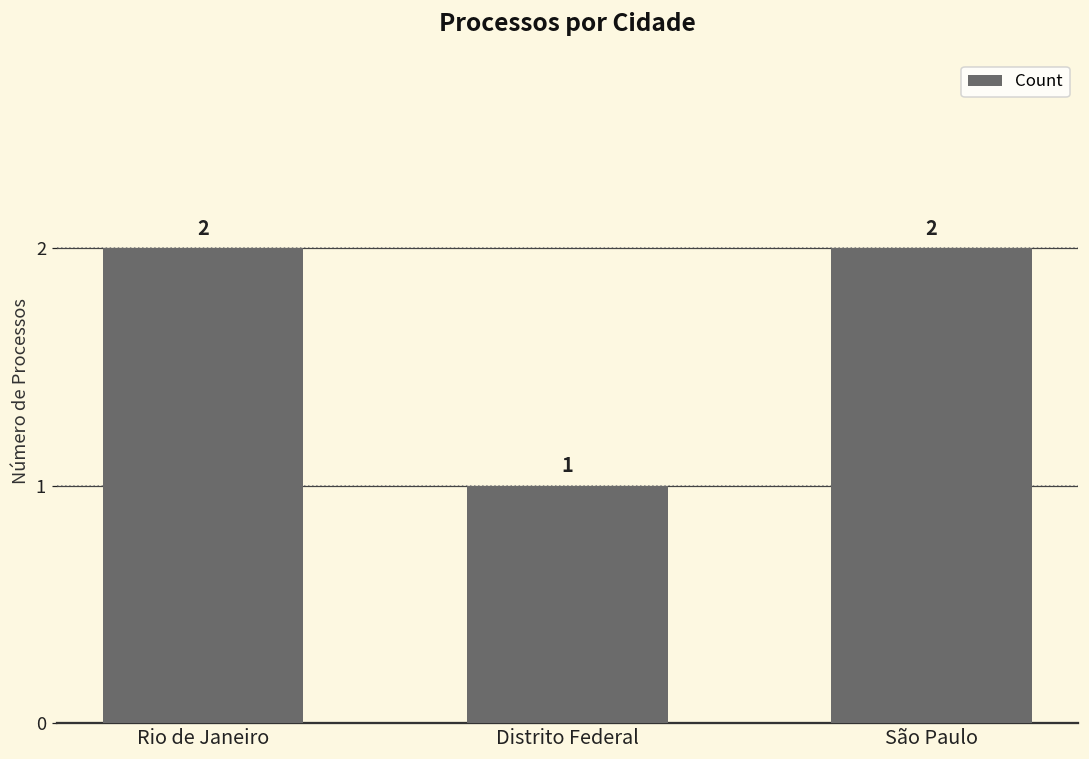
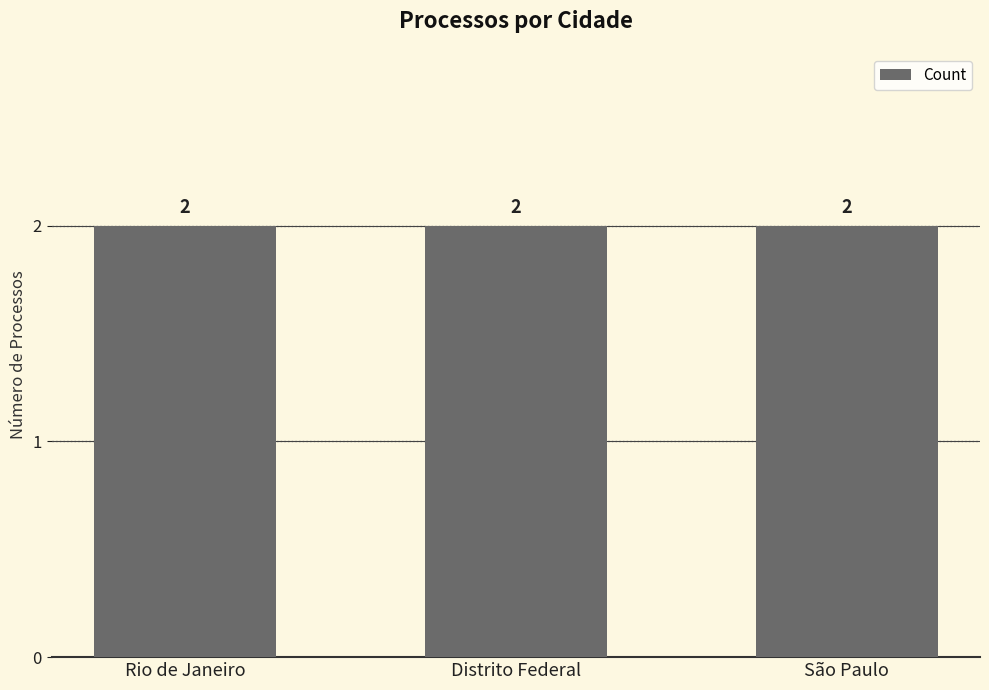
  {
    "Rio de Janeiro": 2,
-   "Distrito Federal": 1,
+   "Distrito Federal": 2,
    "São Paulo": 2
  }
